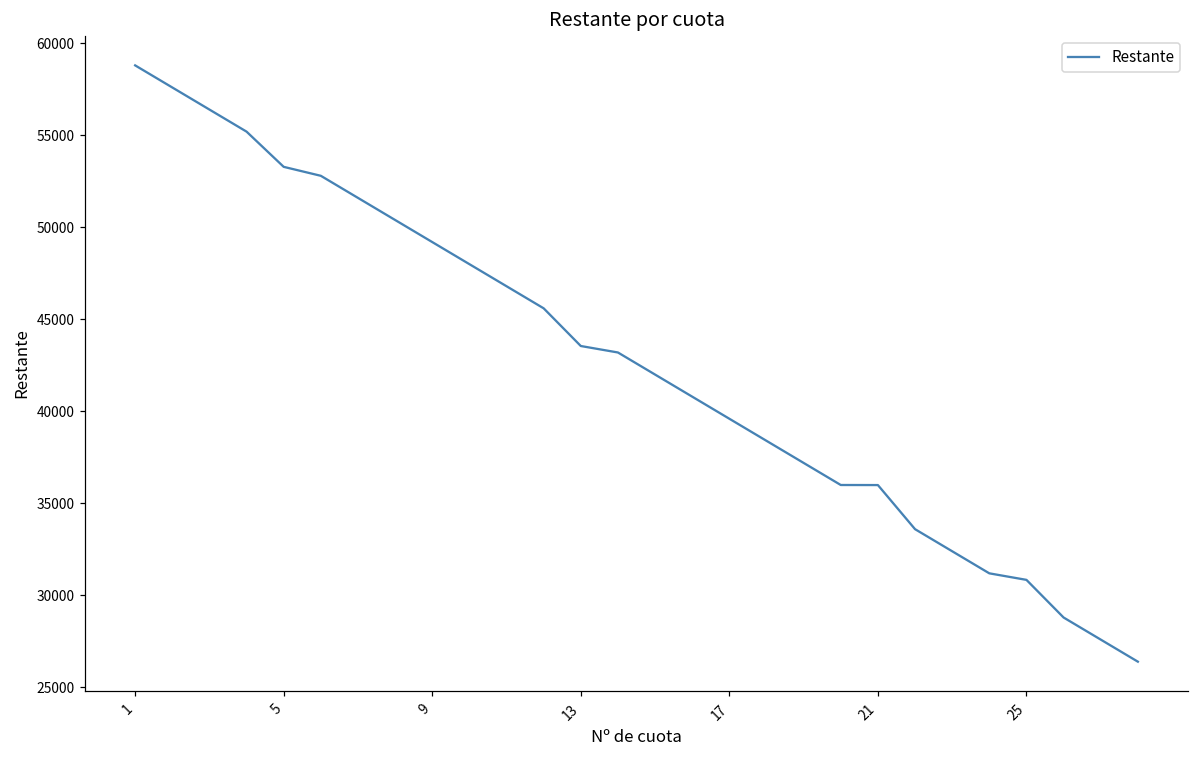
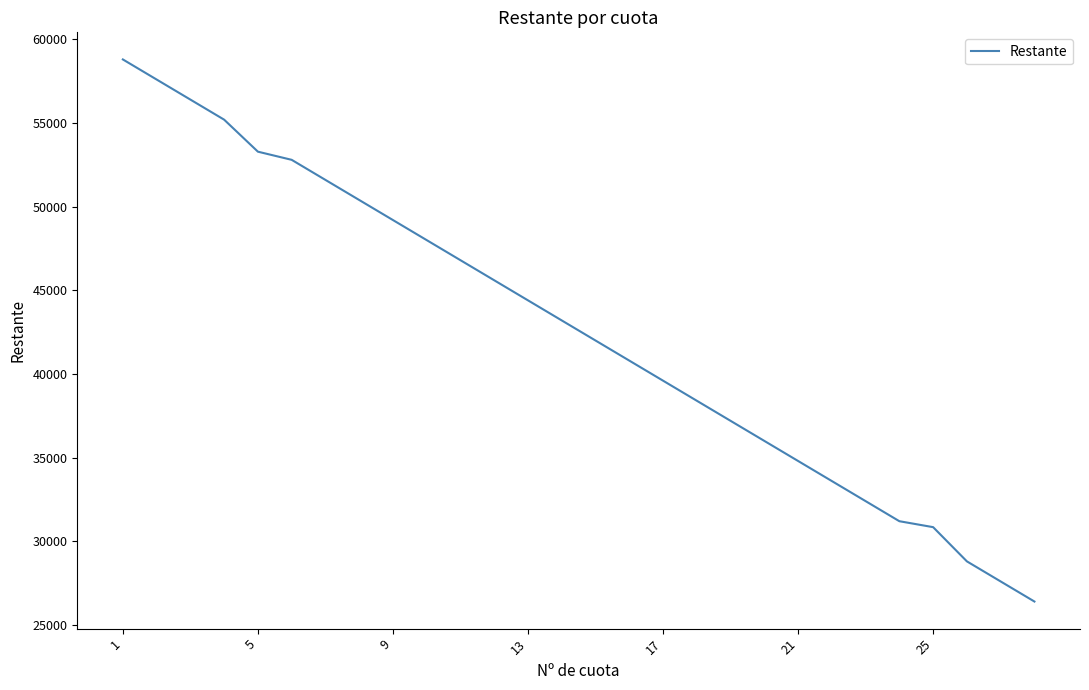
  {
    "1": 58800,
    "5": 53300,
    "9": 49200,
-   "13": 43600,
+   "13": 44400,
    "17": 39600,
-   "21": 36000,
+   "21": 34800,
    "25": 30800
  }
